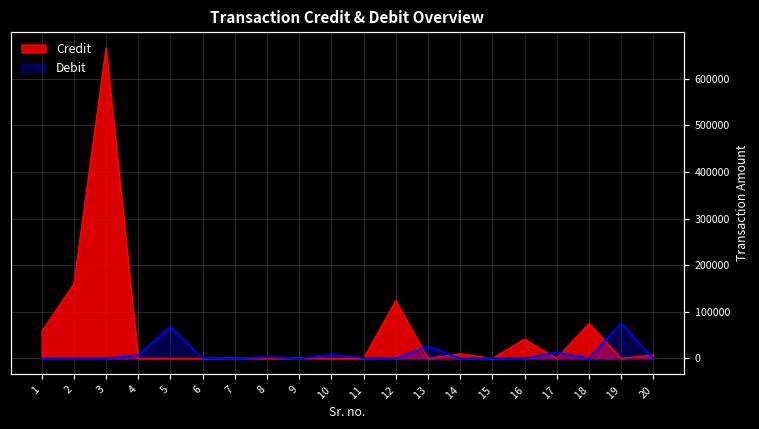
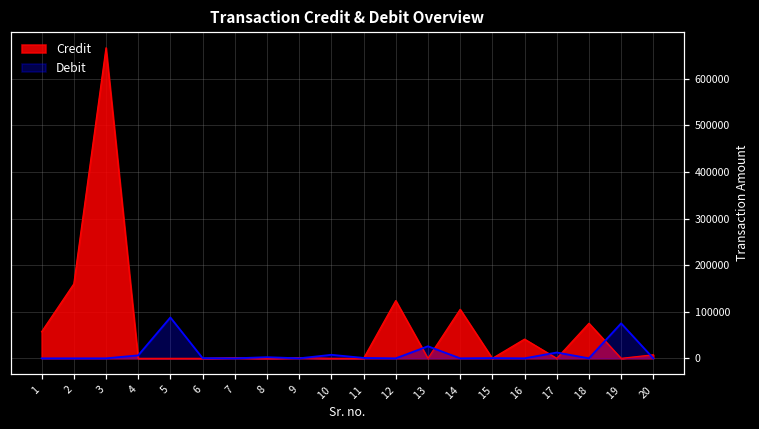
  {
    "Credit": {
      "1": 60000,
      "2": 160000,
      "3": 670000,
      "4": 0,
      "5": 0,
      "10": 0,
      "12": 120000,
      "13": 0,
-     "14": 10000,
+     "14": 110000,
      "16": 40000,
      "17": 0,
      "18": 80000,
      "19": 0,
      "20": 10000
    },
    "Debit": {
      "1": 0,
      "2": 0,
      "3": 0,
      "4": 10000,
-     "5": 70000,
+     "5": 90000,
      "10": 10000,
      "12": 0,
      "13": 30000,
      "14": 0,
      "16": 0,
      "17": 10000,
      "18": 0,
      "19": 80000,
      "20": 0
    }
  }
